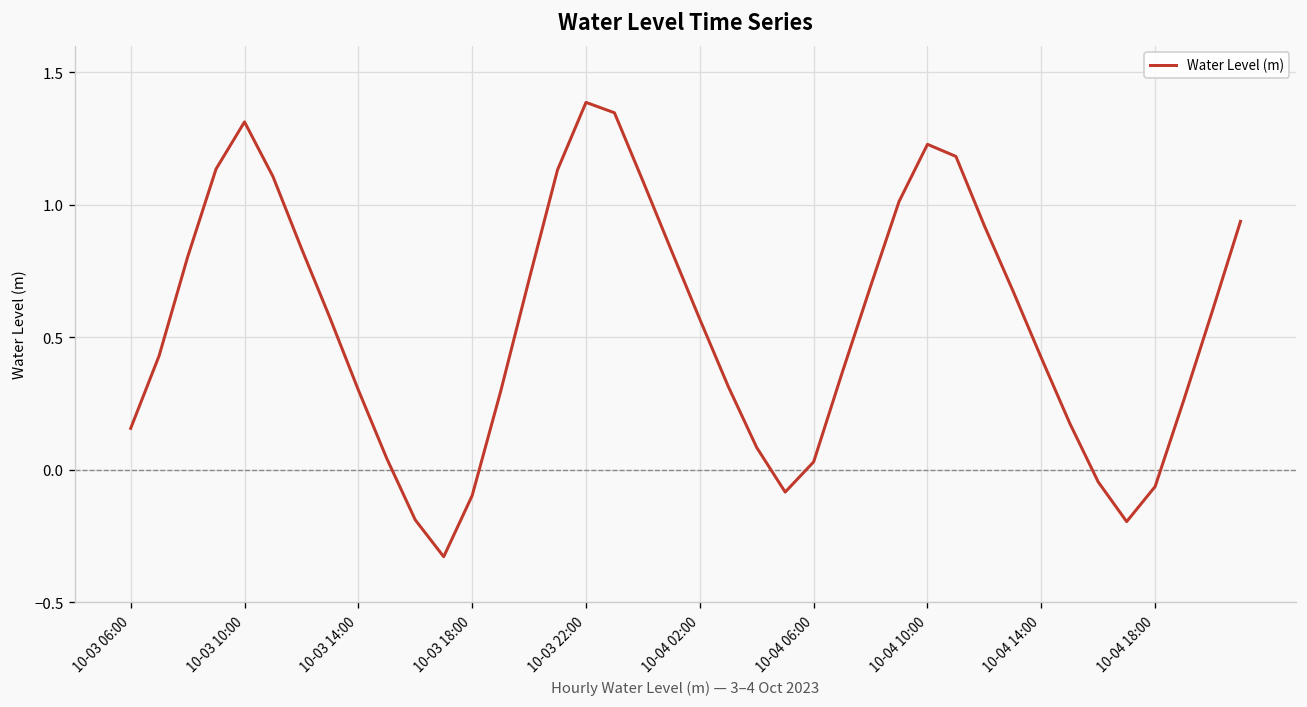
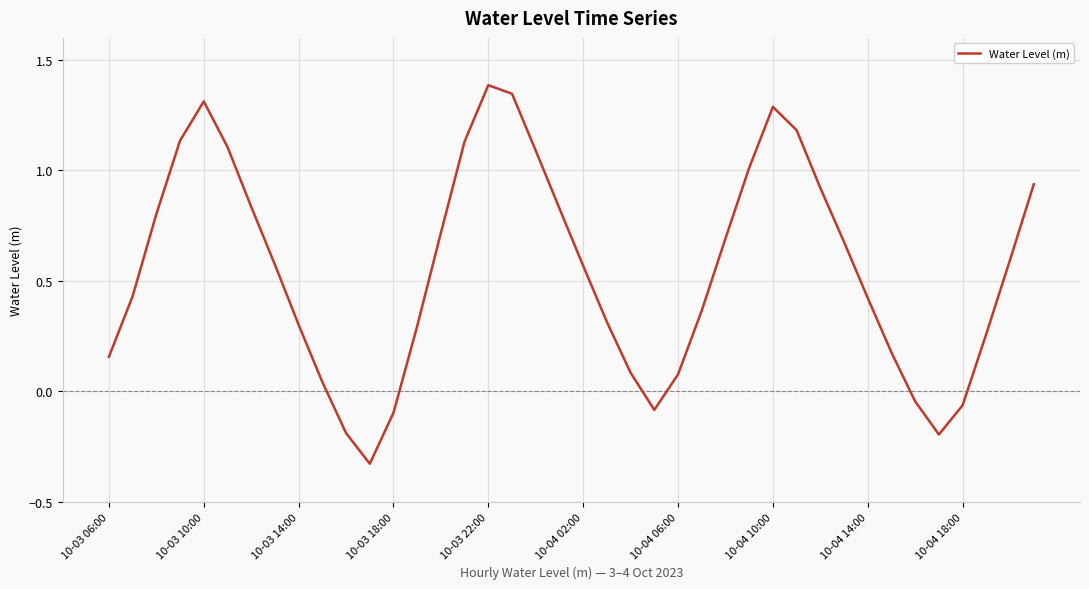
  {
    "10-03 06:00": 0.16,
    "10-03 10:00": 1.31,
    "10-03 14:00": 0.30,
    "10-03 18:00": -0.10,
    "10-03 22:00": 1.39,
    "10-04 02:00": 0.57,
-   "10-04 06:00": 0.03,
-   "10-04 10:00": 1.23,
+   "10-04 06:00": 0.08,
+   "10-04 10:00": 1.29,
    "10-04 14:00": 0.42,
    "10-04 18:00": -0.06
  }
